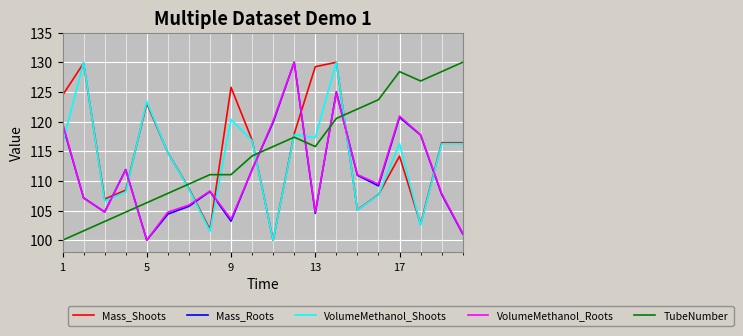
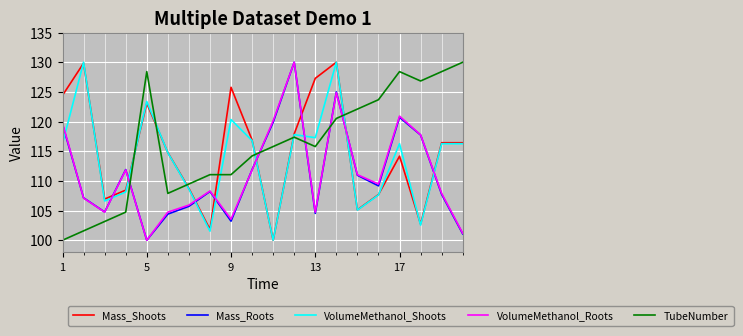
  {
    "Mass_Shoots": {
      "1": 124,
      "9": 126,
-     "13": 129,
+     "13": 127,
      "17": 114
    },
    "VolumeMethanol_Shoots": {
      "1": 116,
      "9": 120,
      "13": 117,
      "17": 116
    },
    "TubeNumber": {
      "1": 100,
-     "5": 106,
+     "5": 128,
      "9": 111,
      "13": 116,
      "17": 128
    }
  }
